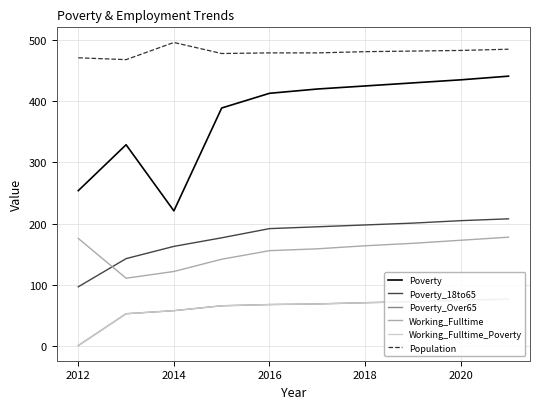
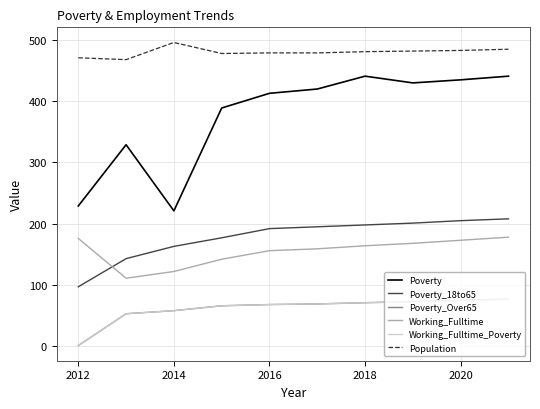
  {
    "Poverty": {
-     "2012": 250,
+     "2012": 230,
      "2014": 220,
      "2016": 410,
-     "2018": 430,
+     "2018": 440,
      "2020": 440
    }
  }
